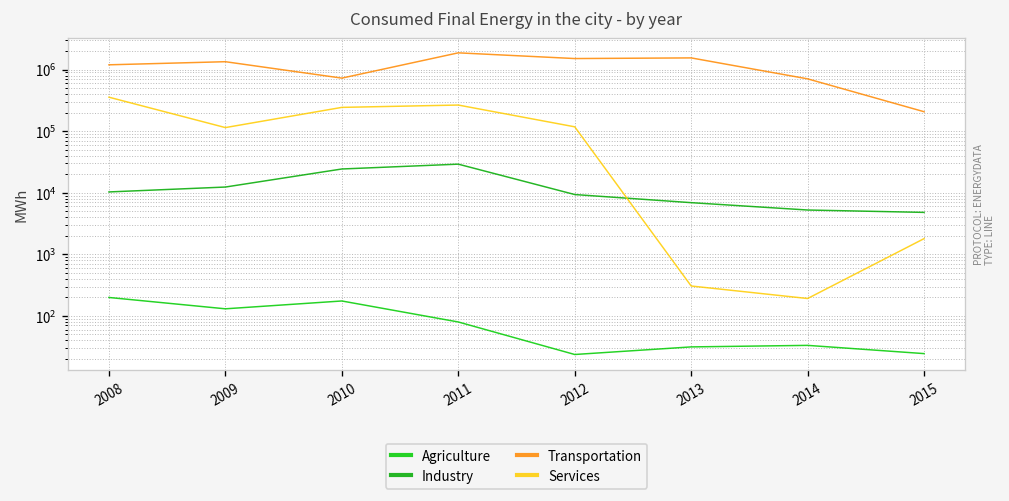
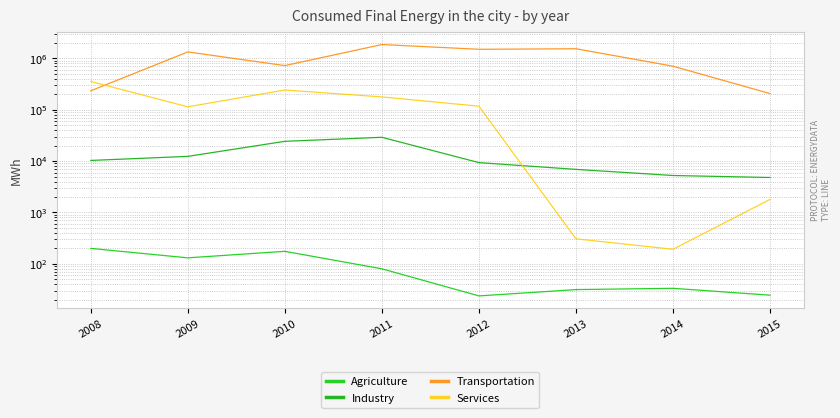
  {
    "Transportation": {
-     "2008": 1200000,
+     "2008": 200000,
      "2009": 1300000,
      "2010": 700000,
      "2011": 1900000,
      "2012": 1500000,
      "2013": 1500000,
      "2014": 700000,
      "2015": 210000
    },
    "Services": {
      "2008": 400000,
      "2009": 110000,
      "2010": 200000,
-     "2011": 300000,
+     "2011": 180000,
      "2012": 120000,
      "2013": 300,
      "2014": 190,
      "2015": 1800
    }
  }
